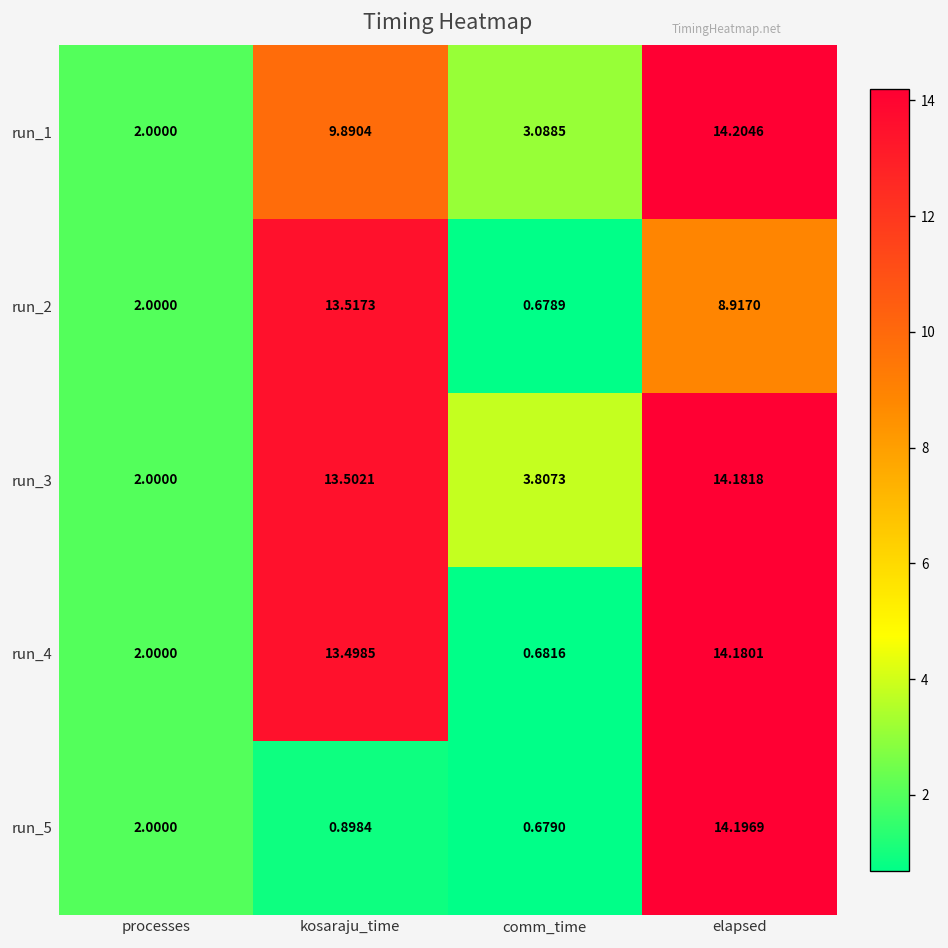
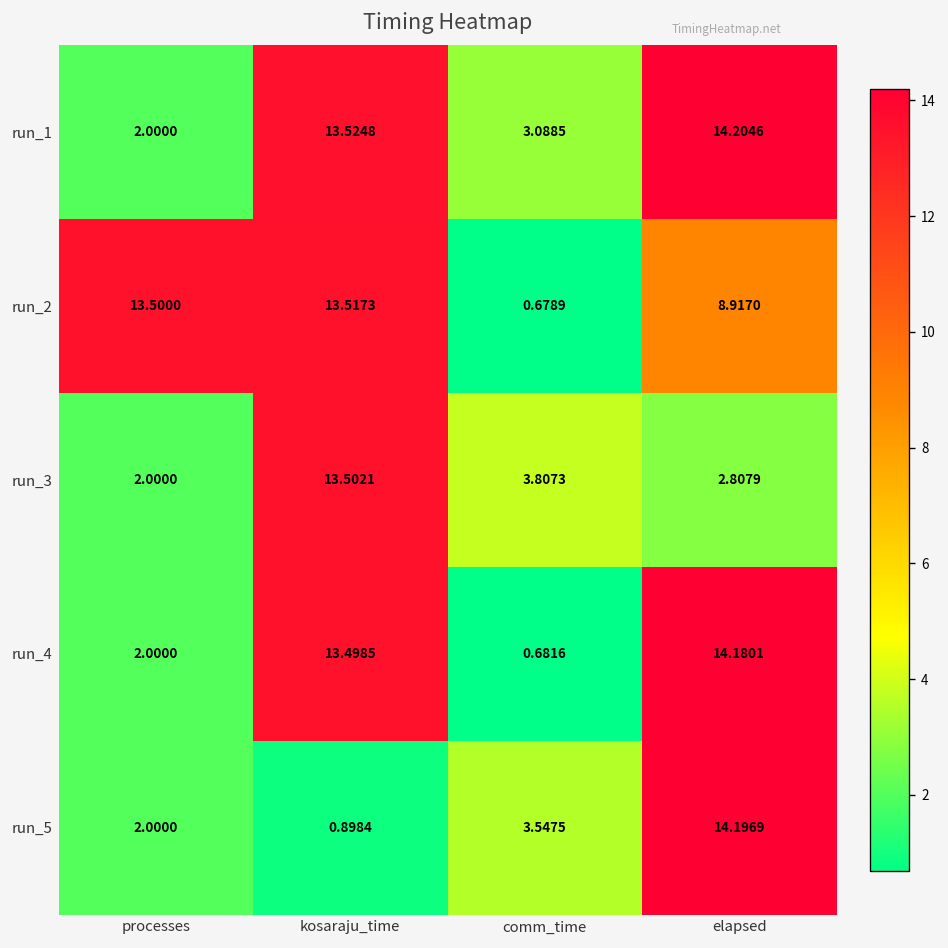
  {
    "run_1": {
      "processes": 2.0000,
-     "kosaraju_time": 9.8904,
+     "kosaraju_time": 13.5248,
      "comm_time": 3.0885,
      "elapsed": 14.2046
    },
    "run_2": {
-     "processes": 2.0000,
+     "processes": 13.5000,
      "kosaraju_time": 13.5173,
      "comm_time": 0.6789,
      "elapsed": 8.9170
    },
    "run_3": {
      "processes": 2.0000,
      "kosaraju_time": 13.5021,
      "comm_time": 3.8073,
-     "elapsed": 14.1818
+     "elapsed": 2.8079
    },
    "run_4": {
      "processes": 2.0000,
      "kosaraju_time": 13.4985,
      "comm_time": 0.6816,
      "elapsed": 14.1801
    },
    "run_5": {
      "processes": 2.0000,
      "kosaraju_time": 0.8984,
-     "comm_time": 0.6790,
+     "comm_time": 3.5475,
      "elapsed": 14.1969
    }
  }
